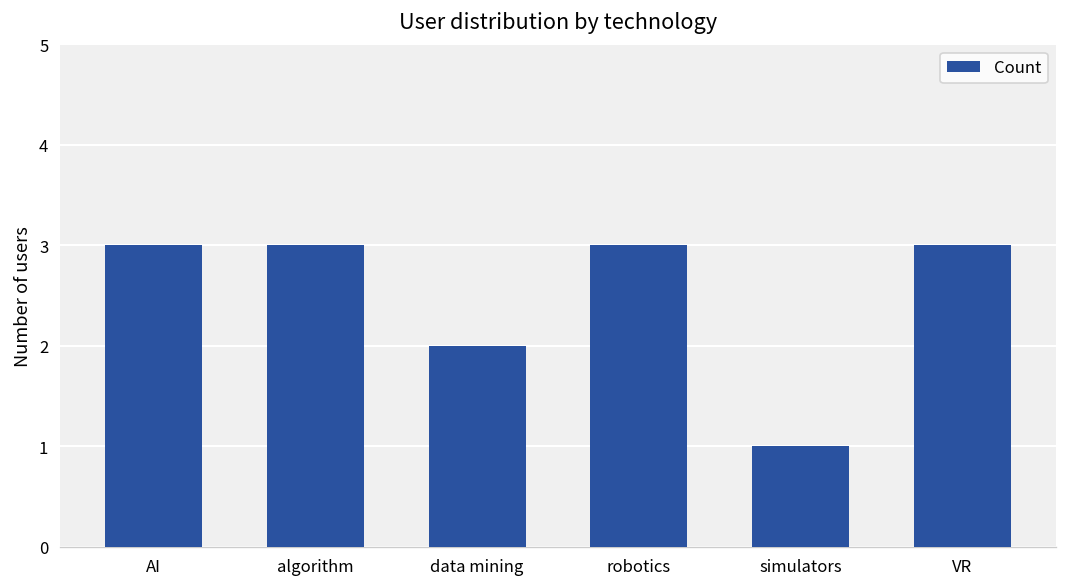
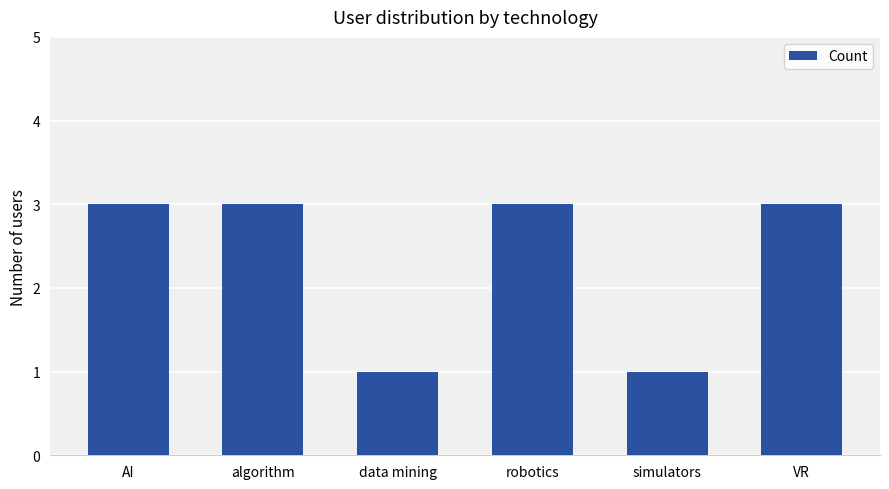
  {
    "AI": 3,
    "algorithm": 3,
-   "data mining": 2,
+   "data mining": 1,
    "robotics": 3,
    "simulators": 1,
    "VR": 3
  }
